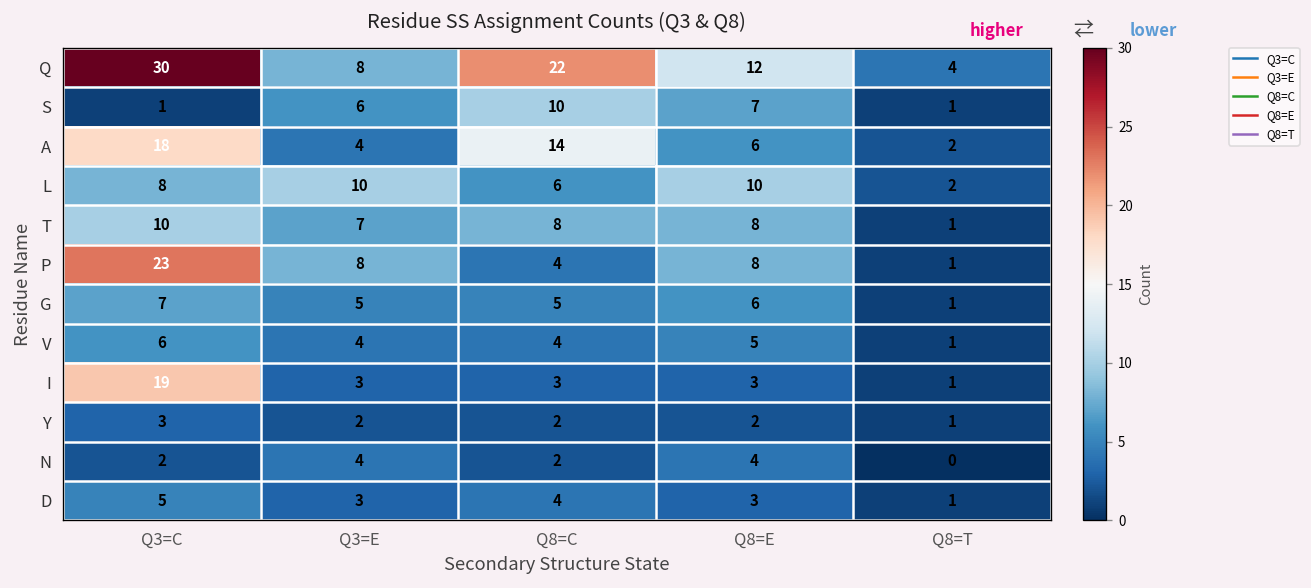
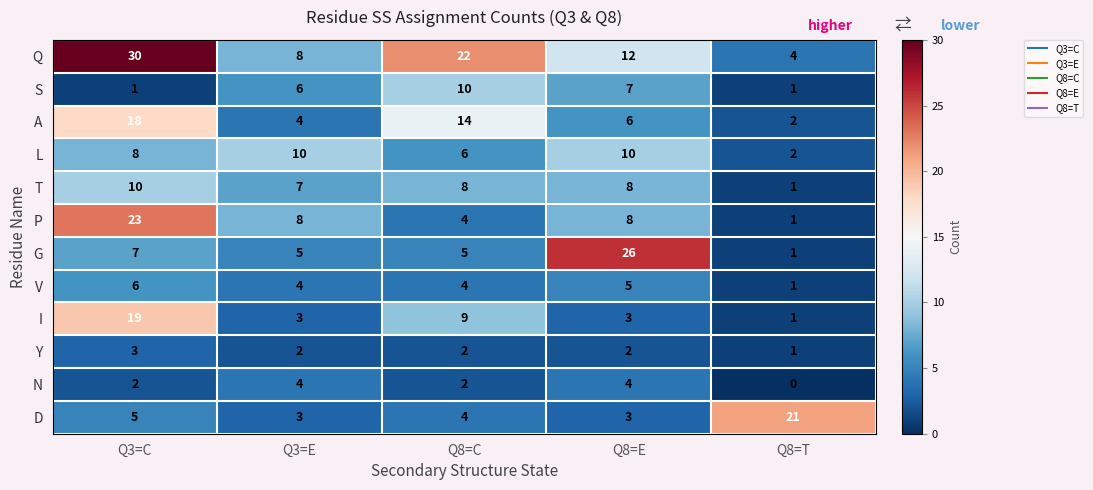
  {
    "Q": {
      "Q3=C": 30,
      "Q3=E": 8,
      "Q8=C": 22,
      "Q8=E": 12,
      "Q8=T": 4
    },
    "S": {
      "Q3=C": 1,
      "Q3=E": 6,
      "Q8=C": 10,
      "Q8=E": 7,
      "Q8=T": 1
    },
    "A": {
      "Q3=C": 18,
      "Q3=E": 4,
      "Q8=C": 14,
      "Q8=E": 6,
      "Q8=T": 2
    },
    "L": {
      "Q3=C": 8,
      "Q3=E": 10,
      "Q8=C": 6,
      "Q8=E": 10,
      "Q8=T": 2
    },
    "T": {
      "Q3=C": 10,
      "Q3=E": 7,
      "Q8=C": 8,
      "Q8=E": 8,
      "Q8=T": 1
    },
    "P": {
      "Q3=C": 23,
      "Q3=E": 8,
      "Q8=C": 4,
      "Q8=E": 8,
      "Q8=T": 1
    },
    "G": {
      "Q3=C": 7,
      "Q3=E": 5,
      "Q8=C": 5,
-     "Q8=E": 6,
+     "Q8=E": 26,
      "Q8=T": 1
    },
    "V": {
      "Q3=C": 6,
      "Q3=E": 4,
      "Q8=C": 4,
      "Q8=E": 5,
      "Q8=T": 1
    },
    "I": {
      "Q3=C": 19,
      "Q3=E": 3,
-     "Q8=C": 3,
+     "Q8=C": 9,
      "Q8=E": 3,
      "Q8=T": 1
    },
    "Y": {
      "Q3=C": 3,
      "Q3=E": 2,
      "Q8=C": 2,
      "Q8=E": 2,
      "Q8=T": 1
    },
    "N": {
      "Q3=C": 2,
      "Q3=E": 4,
      "Q8=C": 2,
      "Q8=E": 4,
      "Q8=T": 0
    },
    "D": {
      "Q3=C": 5,
      "Q3=E": 3,
      "Q8=C": 4,
      "Q8=E": 3,
-     "Q8=T": 1
+     "Q8=T": 21
    }
  }
